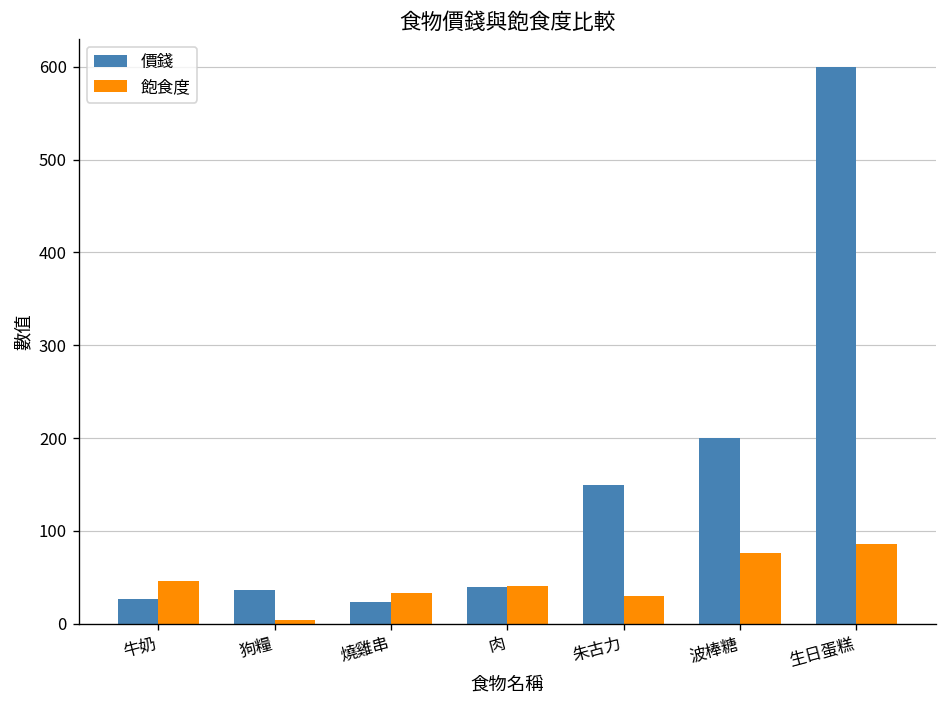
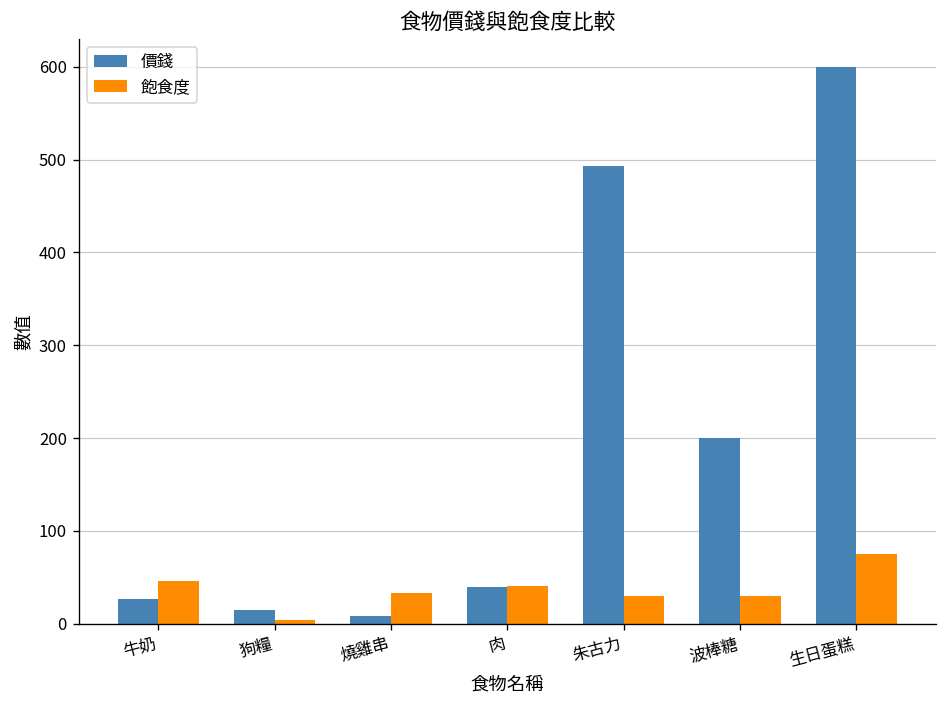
  {
    "價錢": {
      "牛奶": 30,
-     "狗糧": 40,
-     "燒雞串": 20,
+     "狗糧": 20,
+     "燒雞串": 10,
      "肉": 40,
-     "朱古力": 150,
+     "朱古力": 490,
      "波棒糖": 200,
      "生日蛋糕": 600
    },
    "飽食度": {
      "牛奶": 50,
      "狗糧": 0,
      "燒雞串": 30,
      "肉": 40,
      "朱古力": 30,
-     "波棒糖": 80,
-     "生日蛋糕": 90
+     "波棒糖": 30,
+     "生日蛋糕": 80
    }
  }
